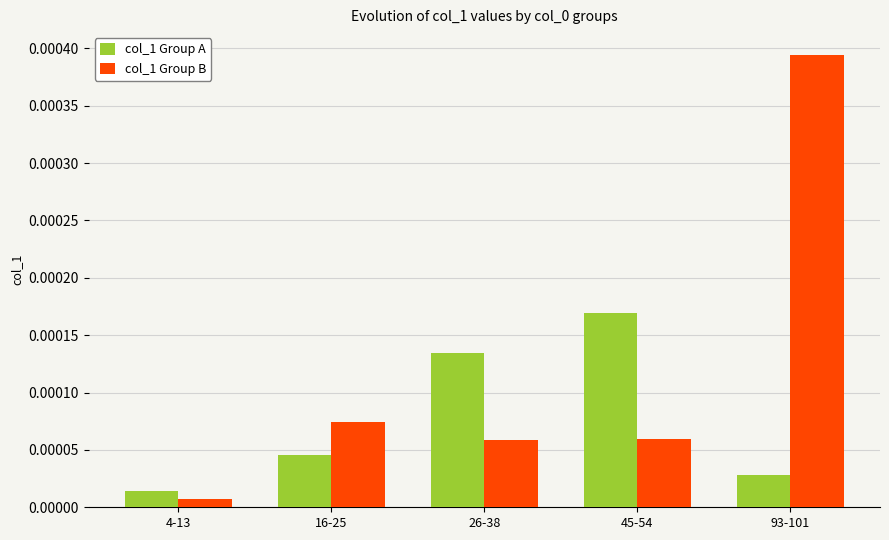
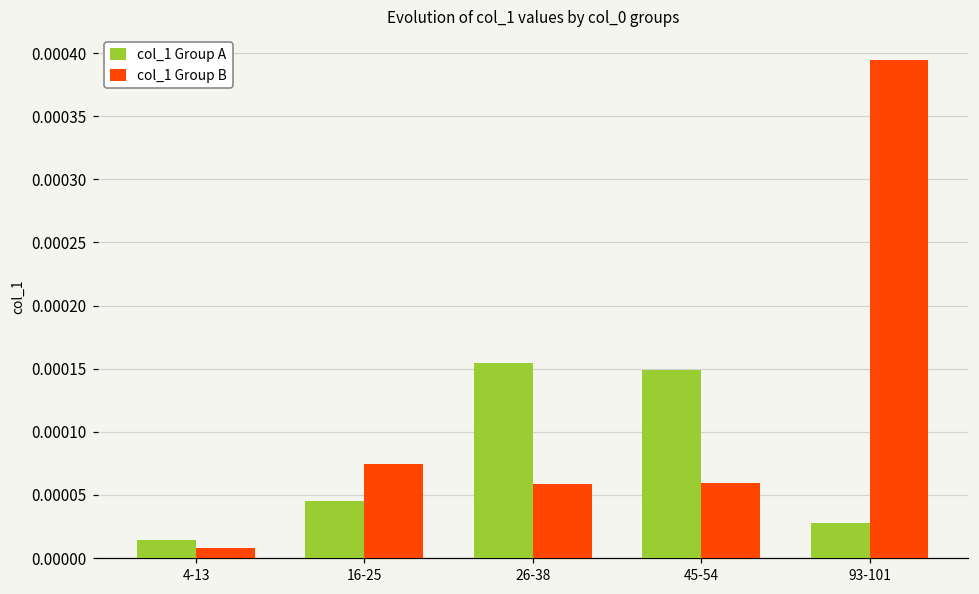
  {
    "col_1 Group A": {
      "4-13": 0.000014,
      "16-25": 0.000045,
-     "26-38": 0.000135,
-     "45-54": 0.000170,
+     "26-38": 0.000155,
+     "45-54": 0.000149,
      "93-101": 0.000028
    },
    "col_1 Group B": {
      "4-13": 0.000008,
      "16-25": 0.000074,
      "26-38": 0.000058,
      "45-54": 0.000060,
      "93-101": 0.000394
    }
  }
